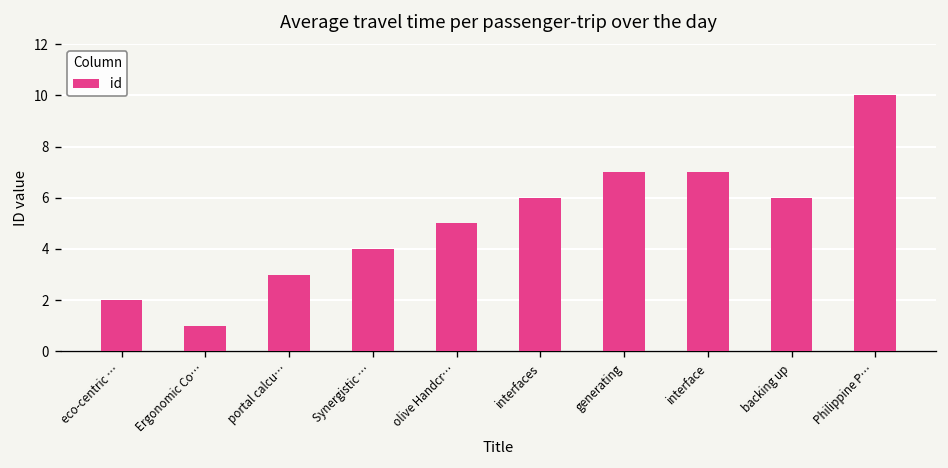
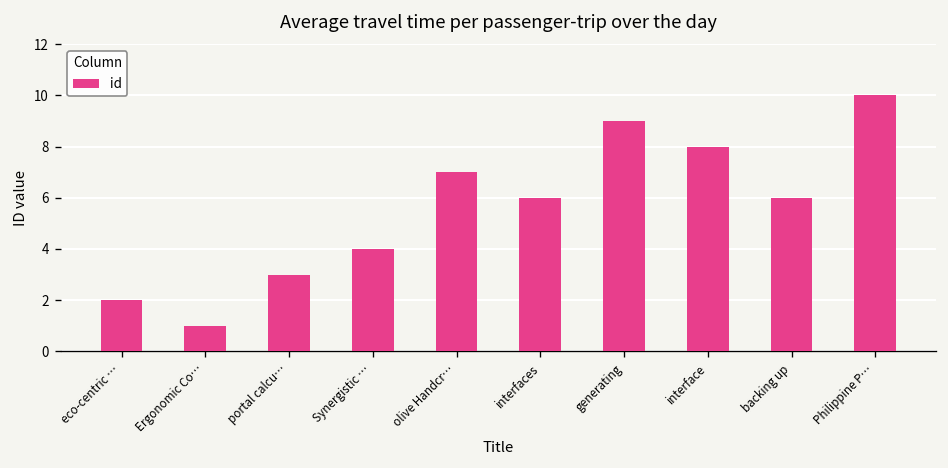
  {
    "eco-centric …": 2,
    "Ergonomic Co…": 1,
    "portal calcu…": 3,
    "Synergistic …": 4,
-   "olive Handcr…": 5,
+   "olive Handcr…": 7,
    "interfaces": 6,
-   "generating": 7,
-   "interface": 7,
+   "generating": 9,
+   "interface": 8,
    "backing up": 6,
    "Philippine P…": 10
  }
